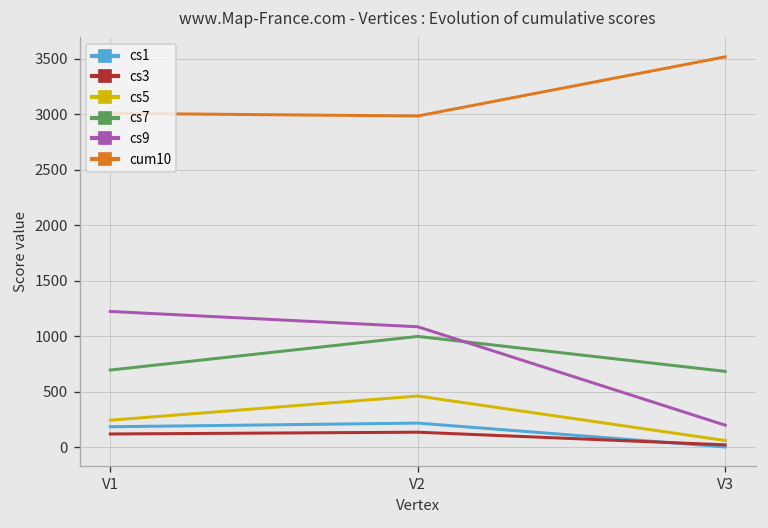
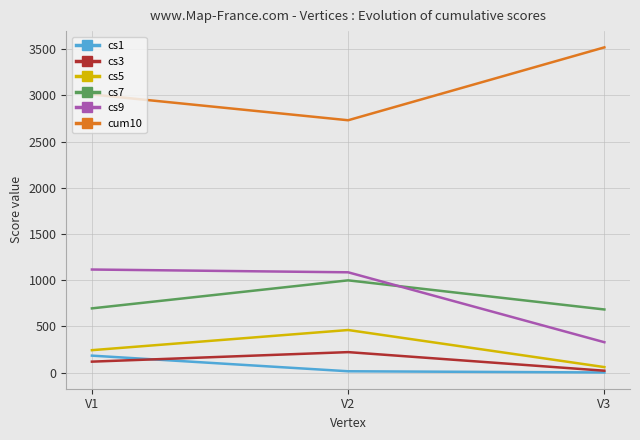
  {
    "cs1": {
      "V1": 200,
-     "V2": 200
+     "V2": 0
    },
    "cs3": {
      "V1": 100,
-     "V2": 100
+     "V2": 200
    },
    "cs5": {
      "V1": 200,
      "V2": 500,
      "V3": 100
    },
    "cs7": {
      "V1": 700,
      "V2": 1000,
      "V3": 700
    },
    "cs9": {
-     "V1": 1200,
+     "V1": 1100,
      "V2": 1100,
-     "V3": 200
+     "V3": 300
    },
    "cum10": {
-     "V2": 3000,
+     "V2": 2700,
      "V3": 3500
    }
  }
